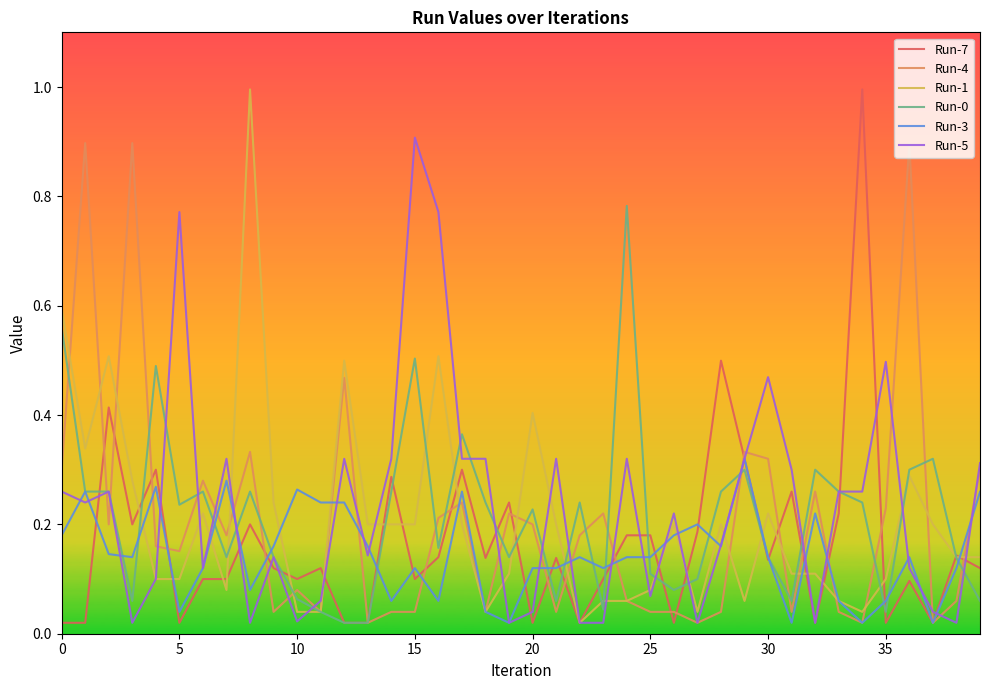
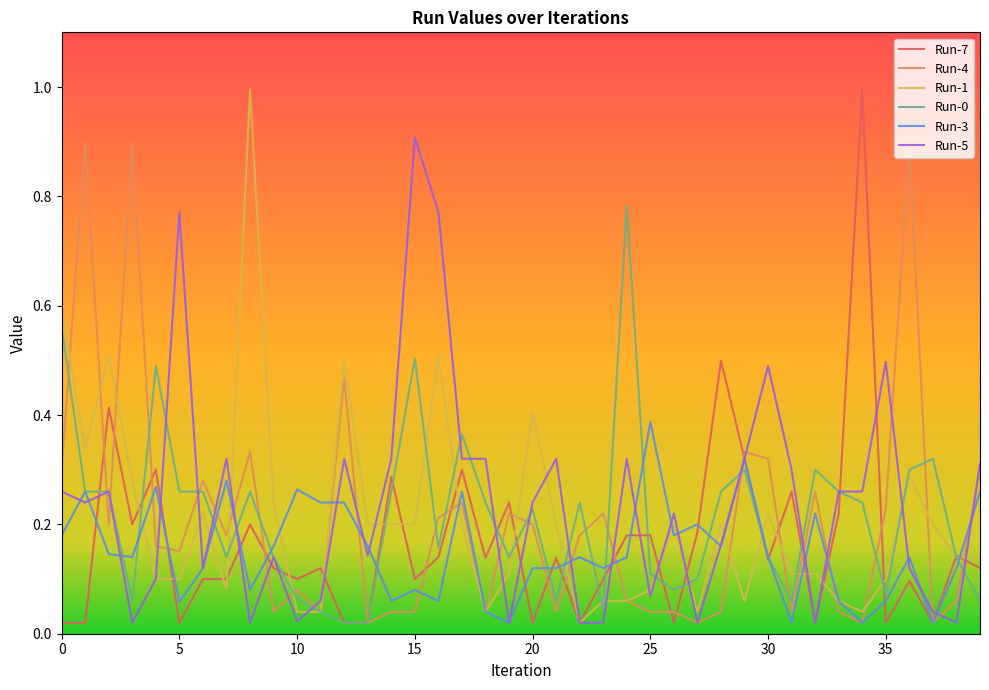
  {
    "Run-0": {
      "0": 0.56,
-     "5": 0.24,
+     "5": 0.26,
      "10": 0.06,
      "15": 0.50,
      "20": 0.23,
      "25": 0.11,
-     "35": 0.04
+     "35": 0.07
    },
    "Run-3": {
      "0": 0.18,
-     "5": 0.04,
+     "5": 0.06,
      "10": 0.26,
-     "15": 0.12,
+     "15": 0.08,
      "20": 0.12,
-     "25": 0.14,
+     "25": 0.39,
      "35": 0.06
    },
    "Run-5": {
      "0": 0.26,
      "5": 0.77,
      "10": 0.02,
      "15": 0.91,
-     "20": 0.04,
+     "20": 0.24,
      "25": 0.07,
-     "30": 0.47,
+     "30": 0.49,
      "35": 0.50
    }
  }
